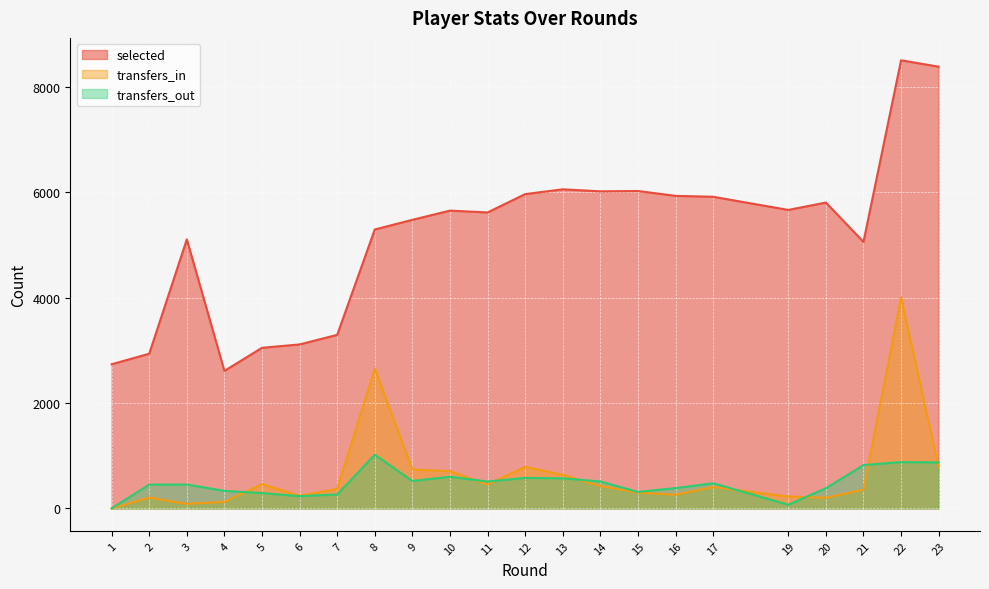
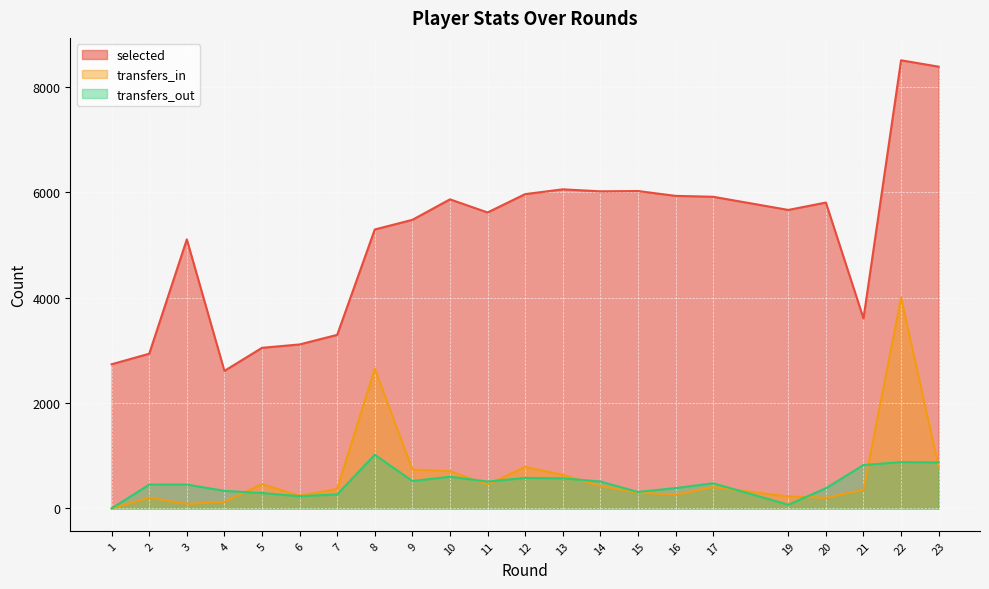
  {
    "selected": {
      "1": 2700,
      "2": 2900,
      "3": 5100,
      "4": 2600,
      "5": 3000,
      "6": 3100,
      "7": 3300,
      "8": 5300,
      "9": 5500,
-     "10": 5700,
+     "10": 5900,
      "11": 5600,
      "12": 6000,
      "13": 6100,
      "14": 6000,
      "15": 6000,
      "16": 5900,
      "17": 5900,
      "19": 5700,
      "20": 5800,
-     "21": 5100,
+     "21": 3600,
      "22": 8500,
      "23": 8400
    },
    "transfers_in": {
      "2": 200,
      "3": 100,
      "4": 100,
      "5": 500,
      "7": 400,
      "8": 2700,
      "9": 700,
      "10": 700,
      "11": 500,
      "12": 800,
      "13": 600,
      "14": 400,
      "16": 300,
      "17": 400,
      "19": 200,
      "20": 200,
      "21": 400,
      "22": 4000,
      "23": 800
    },
    "transfers_out": {
      "2": 500,
      "3": 500,
      "4": 300,
      "5": 300,
      "7": 300,
      "8": 1000,
      "9": 500,
      "10": 600,
      "11": 500,
      "12": 600,
      "13": 600,
      "14": 500,
      "16": 400,
      "17": 500,
      "19": 100,
      "20": 400,
      "21": 800,
      "22": 900,
      "23": 900
    }
  }
